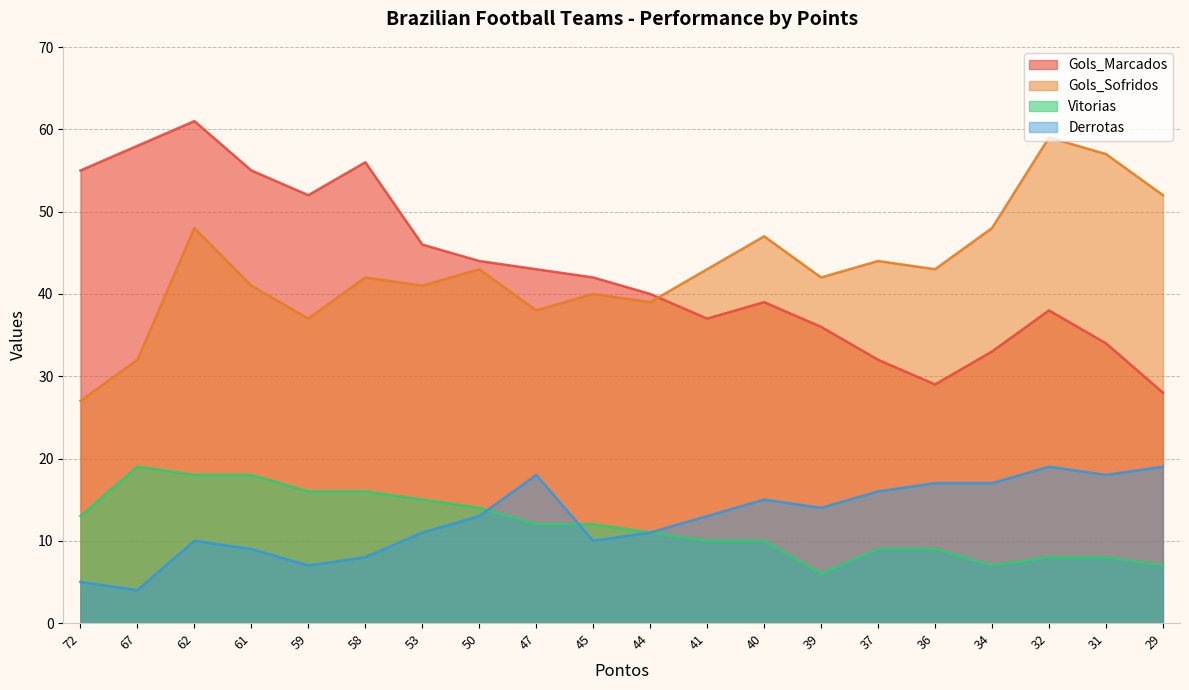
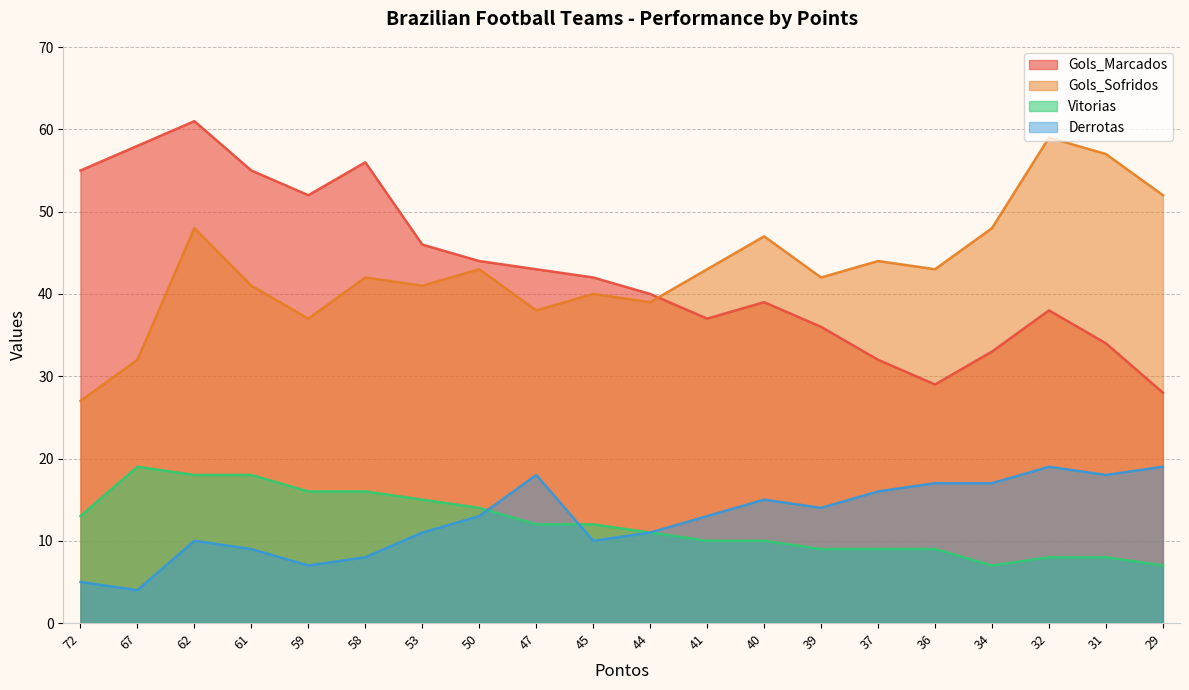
  {
    "Vitorias": {
      "72": 13,
      "67": 19,
      "62": 18,
      "61": 18,
      "59": 16,
      "58": 16,
      "53": 15,
      "50": 14,
      "47": 12,
      "45": 12,
      "41": 10,
      "40": 10,
-     "39": 6,
+     "39": 9,
      "37": 9,
      "36": 9,
      "34": 7,
      "32": 8,
      "31": 8,
      "29": 7
    },
    "Derrotas": {
      "72": 5,
      "67": 4,
      "62": 10,
      "61": 9,
      "59": 7,
      "58": 8,
      "53": 11,
      "50": 13,
      "47": 18,
      "45": 10,
      "41": 13,
      "40": 15,
      "39": 14,
      "37": 16,
      "36": 17,
      "34": 17,
      "32": 19,
      "31": 18,
      "29": 19
    }
  }
